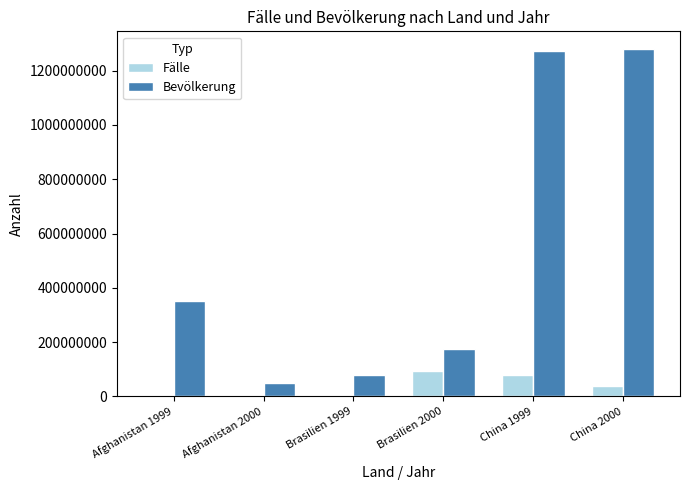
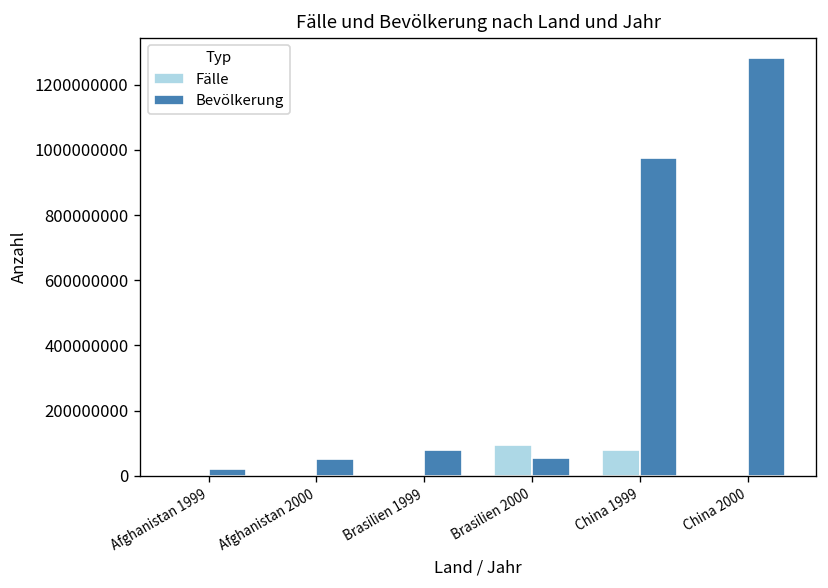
  {
    "Fälle": {
      "Brasilien 2000": 90000000,
      "China 1999": 80000000,
-     "China 2000": 40000000
+     "China 2000": 0
    },
    "Bevölkerung": {
-     "Afghanistan 1999": 350000000,
+     "Afghanistan 1999": 20000000,
      "Afghanistan 2000": 50000000,
      "Brasilien 1999": 80000000,
-     "Brasilien 2000": 170000000,
-     "China 1999": 1270000000,
+     "Brasilien 2000": 60000000,
+     "China 1999": 970000000,
      "China 2000": 1280000000
    }
  }
